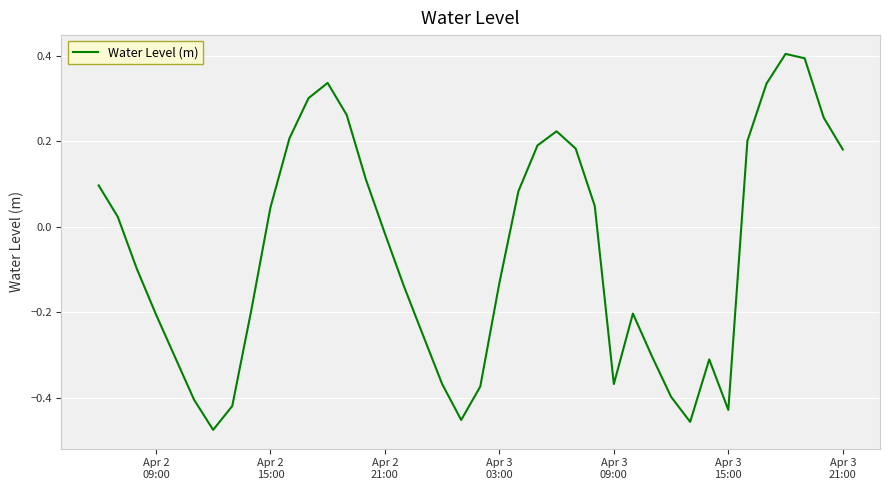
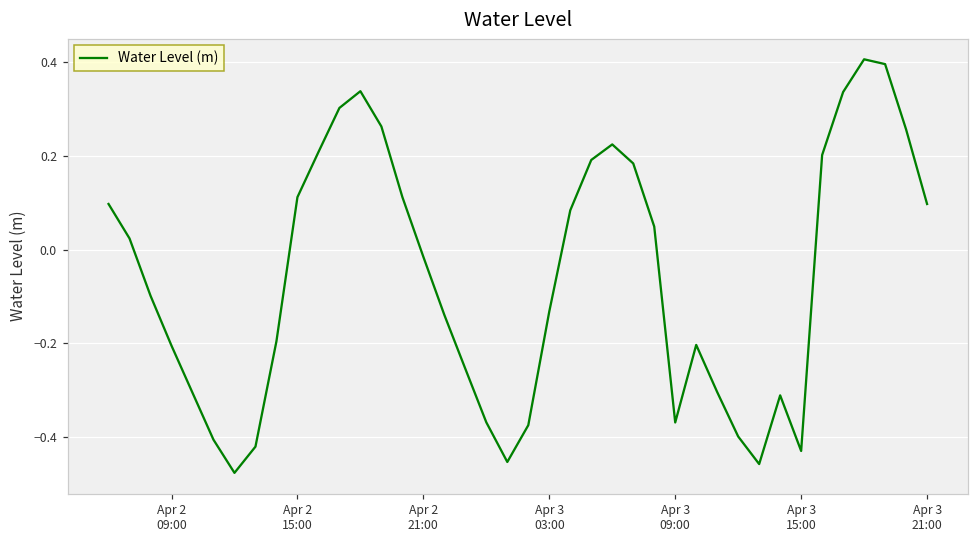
  {
    "Apr 2 09:00": -0.20,
-   "Apr 2 15:00": 0.04,
+   "Apr 2 15:00": 0.11,
    "Apr 2 21:00": -0.02,
    "Apr 3 03:00": -0.13,
    "Apr 3 09:00": -0.37,
    "Apr 3 15:00": -0.43,
-   "Apr 3 21:00": 0.18
+   "Apr 3 21:00": 0.10
  }
